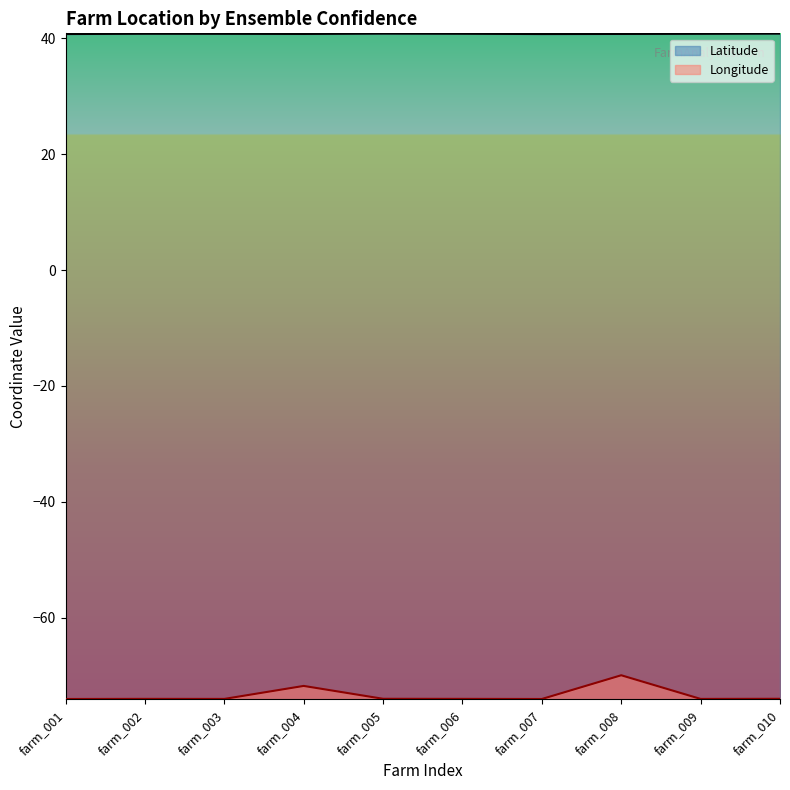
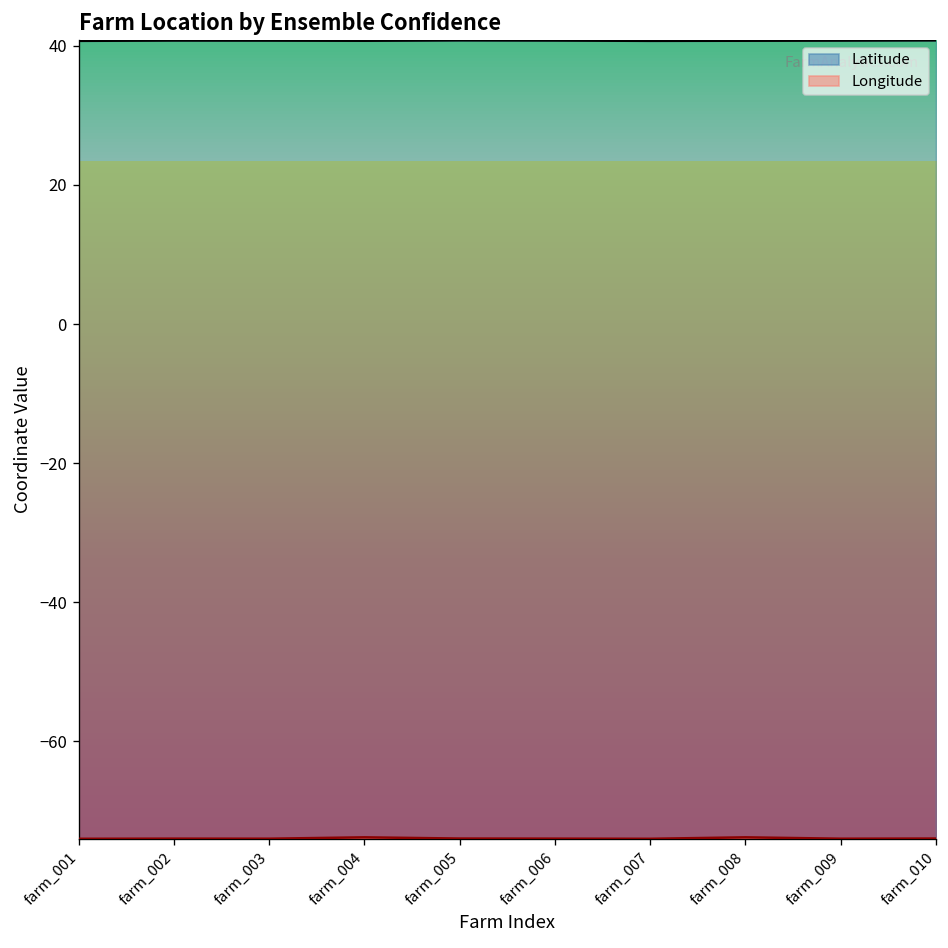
  {
    "Latitude": {
      "farm_001": 41,
      "farm_002": 41,
      "farm_003": 41,
      "farm_004": 41,
      "farm_005": 41,
      "farm_006": 41,
      "farm_007": 41,
      "farm_008": 41,
      "farm_009": 41,
      "farm_010": 41
    },
    "Longitude": {
      "farm_001": -74,
      "farm_002": -74,
      "farm_003": -74,
-     "farm_004": -72,
+     "farm_004": -74,
      "farm_005": -74,
      "farm_006": -74,
      "farm_007": -74,
-     "farm_008": -70,
+     "farm_008": -74,
      "farm_009": -74,
      "farm_010": -74
    }
  }
